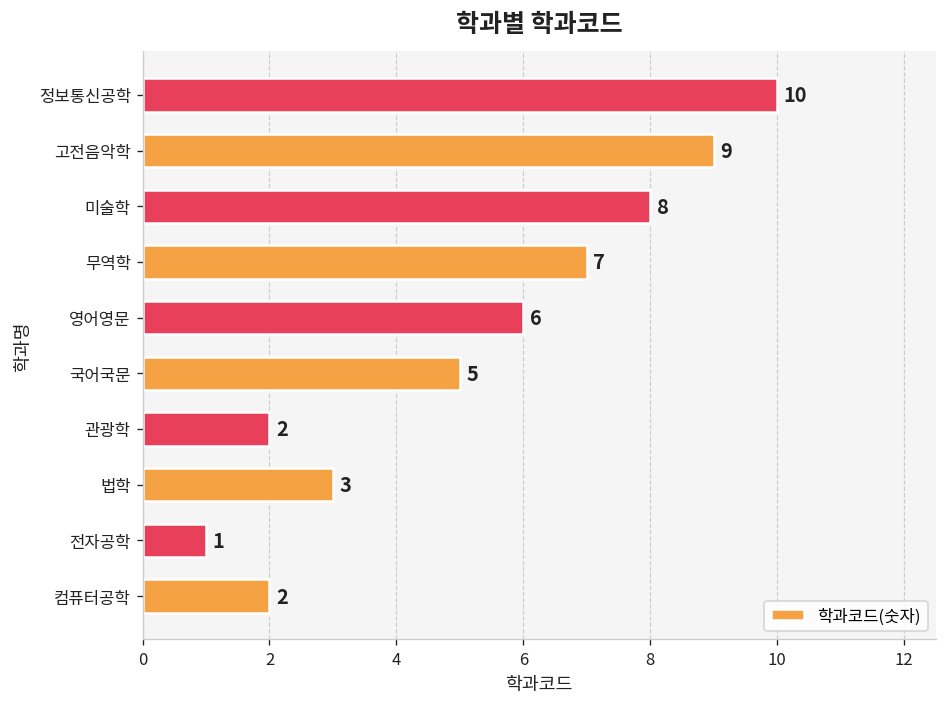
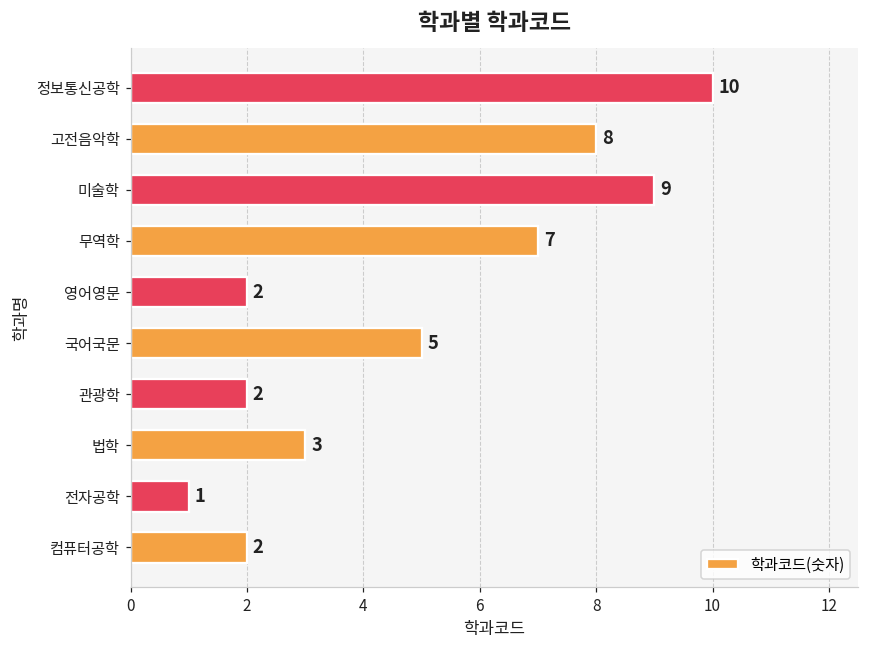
  {
    "정보통신공학": 10,
-   "고전음악학": 9,
-   "미술학": 8,
+   "고전음악학": 8,
+   "미술학": 9,
    "무역학": 7,
-   "영어영문": 6,
+   "영어영문": 2,
    "국어국문": 5,
    "관광학": 2,
    "법학": 3,
    "전자공학": 1,
    "컴퓨터공학": 2
  }
